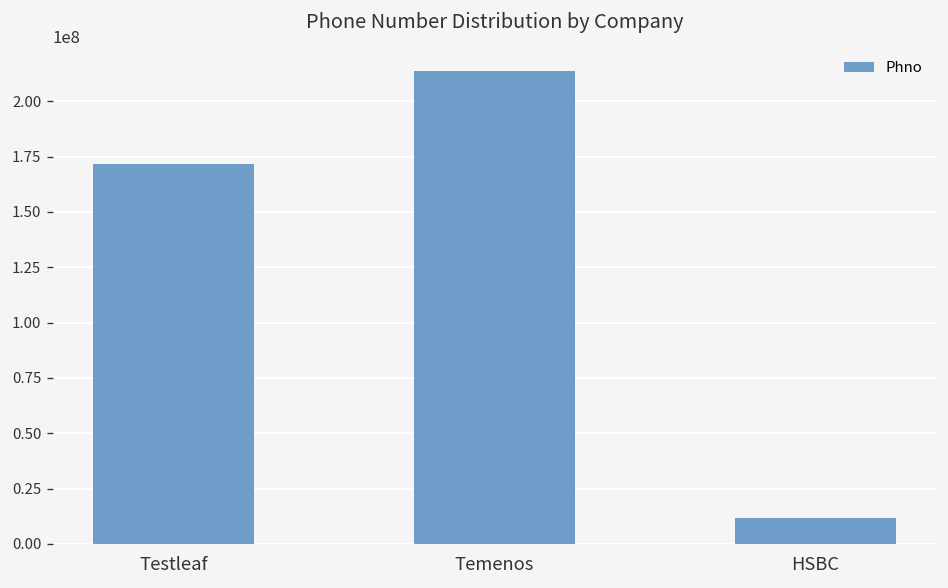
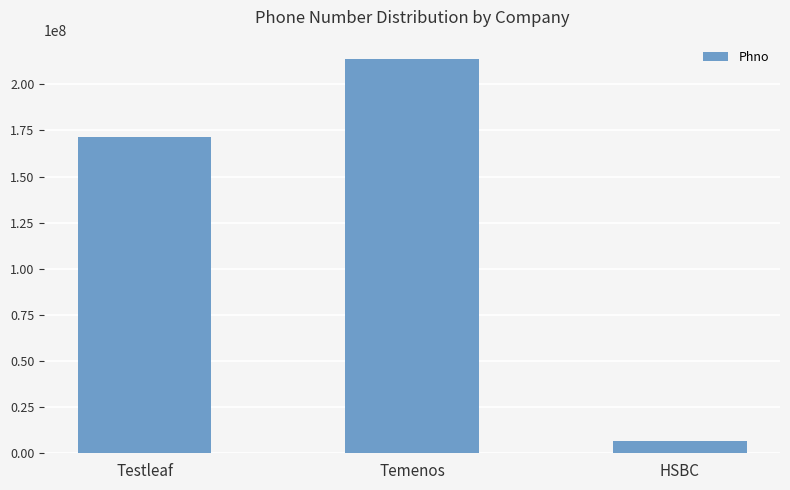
  {
    "Testleaf": 172000000,
    "Temenos": 214000000,
-   "HSBC": 12000000
+   "HSBC": 6000000
  }
